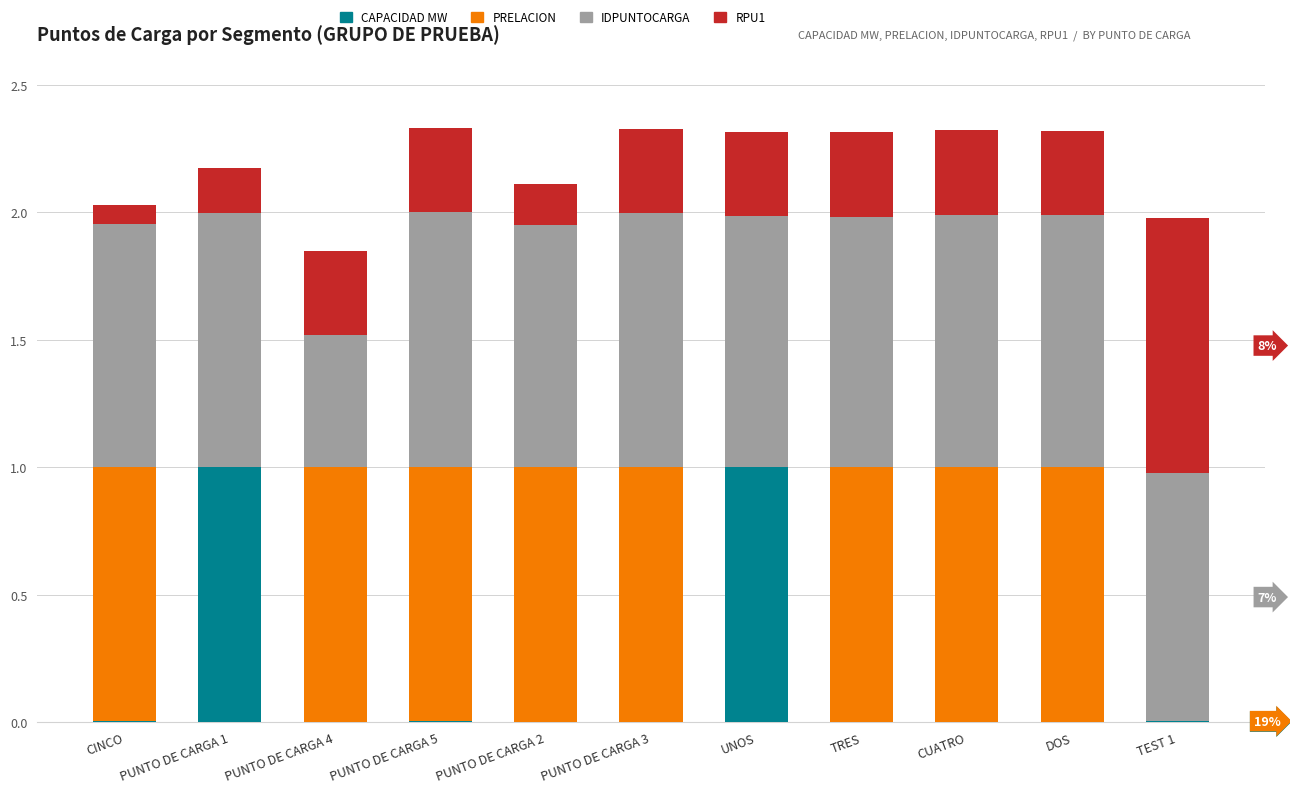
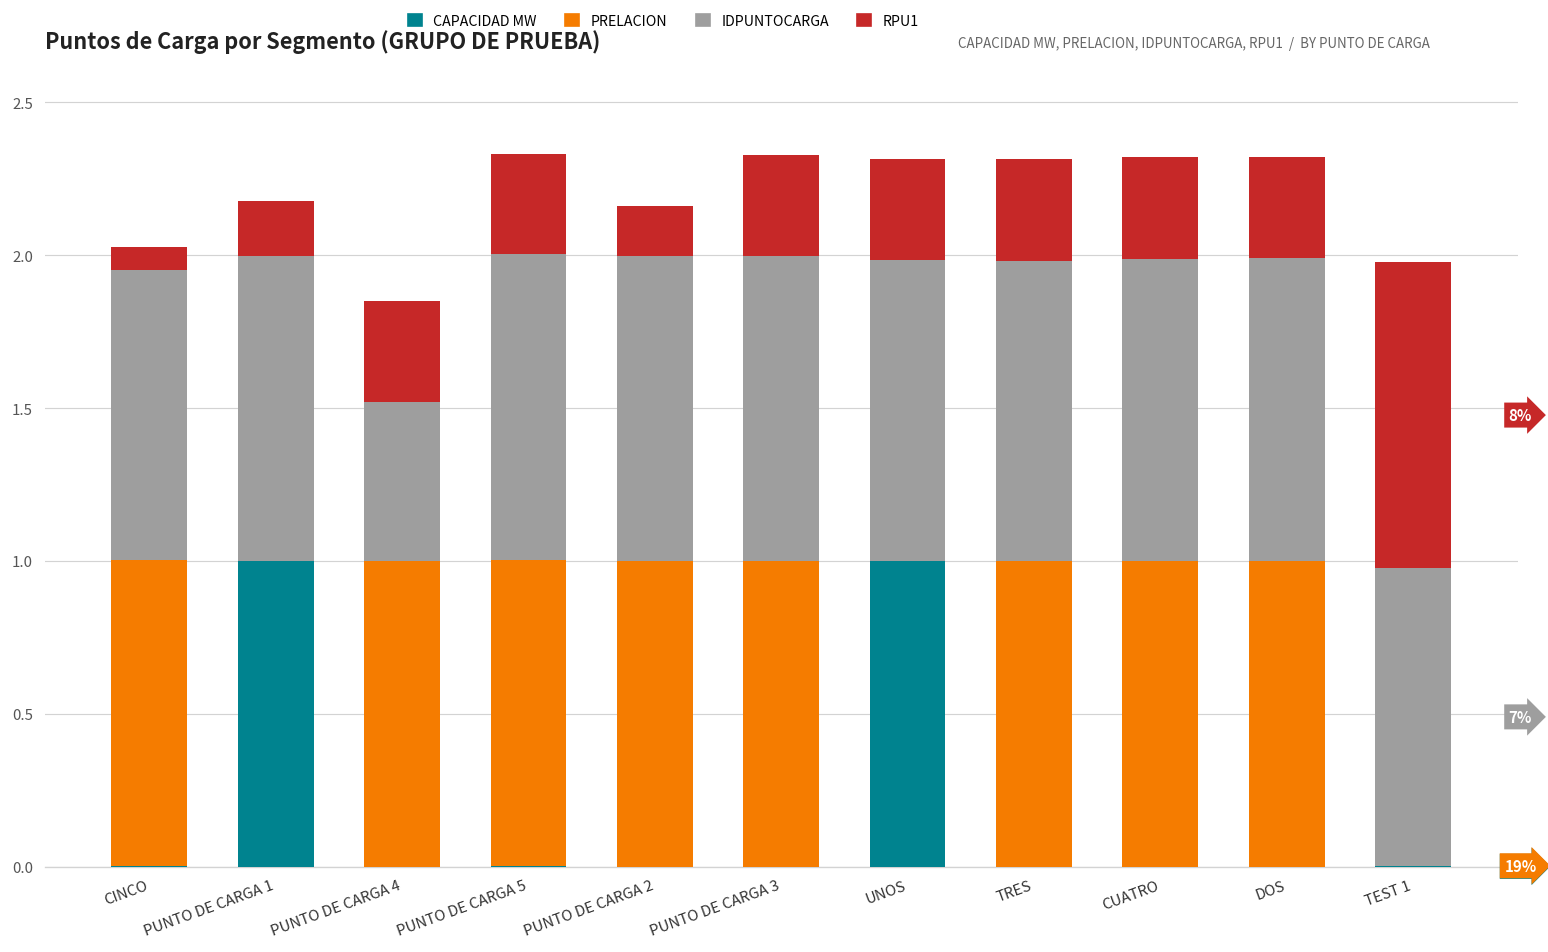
  {
    "CAPACIDAD MW": {
      "PUNTO DE CARGA 1": 1.00,
      "UNOS": 1.00
    },
    "PRELACION": {
      "CINCO": 1.00,
      "PUNTO DE CARGA 1": 0.00,
      "PUNTO DE CARGA 4": 1.00,
      "PUNTO DE CARGA 5": 1.00,
      "PUNTO DE CARGA 2": 1.00,
      "PUNTO DE CARGA 3": 1.00,
      "UNOS": 0.00,
      "TRES": 1.00,
      "CUATRO": 1.00,
      "DOS": 1.00,
      "TEST 1": 0.00
    },
    "IDPUNTOCARGA": {
      "CINCO": 0.95,
      "PUNTO DE CARGA 1": 1.00,
      "PUNTO DE CARGA 4": 0.52,
      "PUNTO DE CARGA 5": 1.00,
-     "PUNTO DE CARGA 2": 0.95,
+     "PUNTO DE CARGA 2": 1.00,
      "PUNTO DE CARGA 3": 1.00,
      "UNOS": 0.98,
      "TRES": 0.98,
      "CUATRO": 0.99,
      "DOS": 0.99,
      "TEST 1": 0.97
    },
    "RPU1": {
      "CINCO": 0.08,
      "PUNTO DE CARGA 1": 0.18,
      "PUNTO DE CARGA 4": 0.33,
      "PUNTO DE CARGA 5": 0.33,
      "PUNTO DE CARGA 2": 0.16,
      "PUNTO DE CARGA 3": 0.33,
      "UNOS": 0.33,
      "TRES": 0.33,
      "CUATRO": 0.33,
      "DOS": 0.33,
      "TEST 1": 1.00
    }
  }
